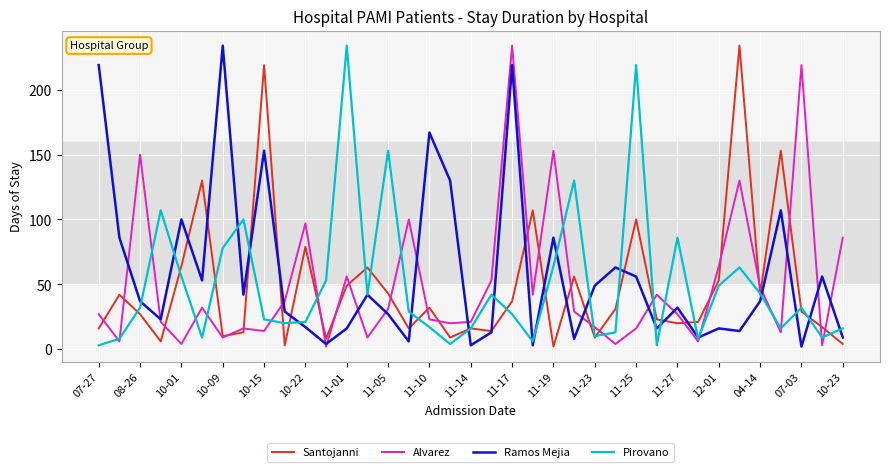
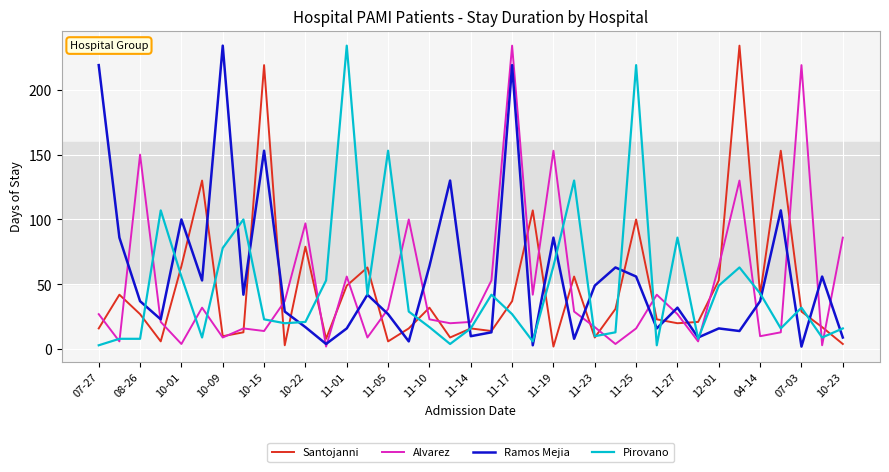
  {
    "Santojanni": {
      "07-27": 16,
      "08-26": 27,
      "10-01": 64,
      "10-15": 219,
      "10-22": 79,
      "11-01": 49,
-     "11-05": 43,
+     "11-05": 6,
      "11-10": 32,
      "11-17": 37,
      "11-19": 2,
      "11-25": 100,
      "11-27": 20,
      "12-01": 53,
      "07-03": 29,
      "10-23": 4
    },
    "Alvarez": {
      "07-27": 27,
      "08-26": 150,
      "10-01": 4,
      "10-15": 14,
      "10-22": 97,
      "11-01": 56,
      "11-05": 31,
      "11-10": 23,
      "11-14": 21,
      "11-17": 234,
      "11-19": 153,
      "11-23": 17,
      "11-25": 16,
      "11-27": 27,
      "12-01": 64,
-     "04-14": 48,
+     "04-14": 10,
      "07-03": 219,
      "10-23": 86
    },
    "Ramos Mejia": {
      "07-27": 219,
      "08-26": 37,
      "10-01": 100,
      "10-09": 234,
      "10-15": 153,
      "10-22": 17,
      "11-01": 16,
      "11-05": 27,
-     "11-10": 167,
-     "11-14": 3,
+     "11-10": 64,
+     "11-14": 10,
      "11-17": 219,
      "11-19": 86,
      "11-23": 49,
      "11-25": 56,
      "11-27": 32,
      "12-01": 16,
      "04-14": 37,
      "07-03": 2,
      "10-23": 9
    },
    "Pirovano": {
      "07-27": 3,
-     "08-26": 32,
+     "08-26": 8,
      "10-01": 56,
      "10-09": 78,
      "10-15": 23,
      "10-22": 21,
      "11-01": 234,
      "11-05": 153,
      "11-10": 17,
      "11-17": 27,
      "11-19": 64,
      "11-25": 219,
      "11-27": 86,
      "12-01": 49,
      "07-03": 32,
      "10-23": 16
    }
  }
